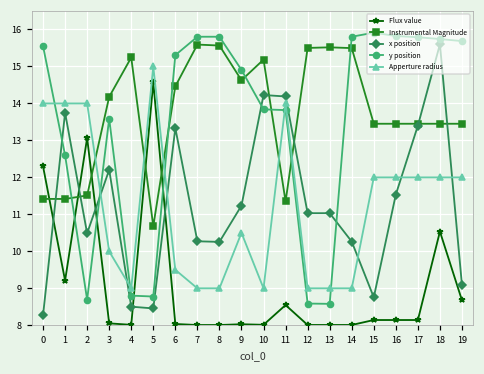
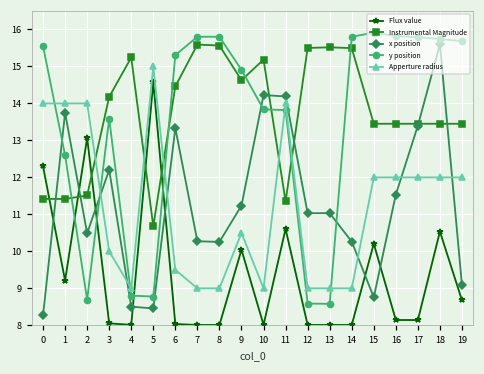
  {
    "Flux value": {
      "0": 12.3,
      "1": 9.2,
      "2": 13.1,
      "3": 8.1,
      "4": 8.0,
      "5": 14.6,
      "6": 8.0,
      "7": 8.0,
      "8": 8.0,
-     "9": 8.0,
+     "9": 10.0,
      "10": 8.0,
-     "11": 8.5,
+     "11": 10.6,
      "12": 8.0,
      "13": 8.0,
      "14": 8.0,
-     "15": 8.1,
+     "15": 10.2,
      "16": 8.1,
      "17": 8.1,
      "18": 10.5,
      "19": 8.7
    },
    "Apperture radius": {
      "0": 14.0,
      "1": 14.0,
      "2": 14.0,
      "3": 10.0,
      "4": 9.0,
      "5": 15.0,
      "6": 9.5,
      "7": 9.0,
      "8": 9.0,
      "9": 10.5,
      "10": 9.0,
      "11": 14.0,
      "12": 9.0,
      "13": 9.0,
      "14": 9.0,
      "15": 12.0,
      "16": 12.0,
      "17": 12.0,
      "18": 12.0,
      "19": 12.0
    }
  }
